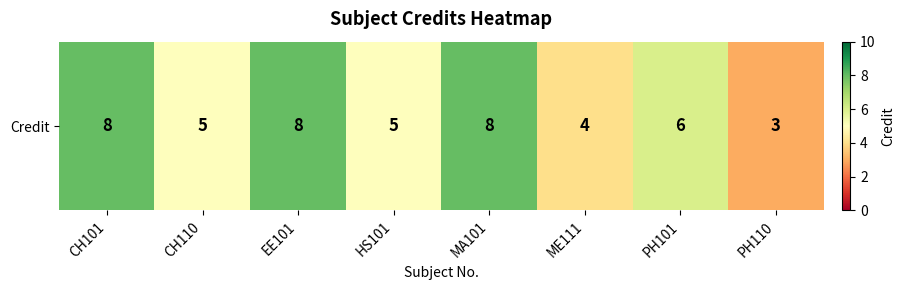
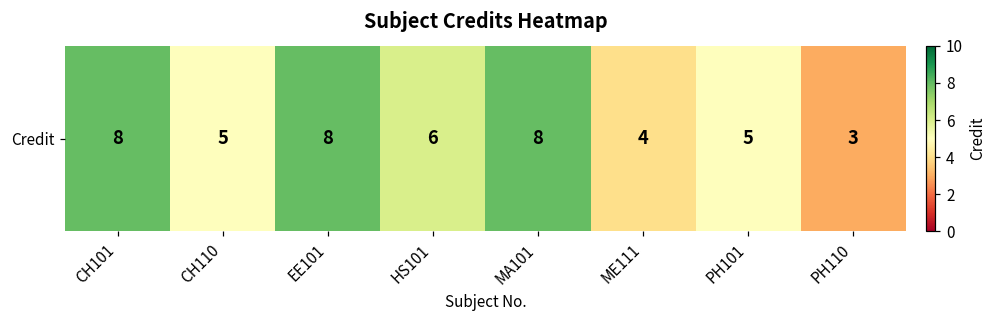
  {
    "Credit": {
      "CH101": 8,
      "CH110": 5,
      "EE101": 8,
-     "HS101": 5,
+     "HS101": 6,
      "MA101": 8,
      "ME111": 4,
-     "PH101": 6,
+     "PH101": 5,
      "PH110": 3
    }
  }
